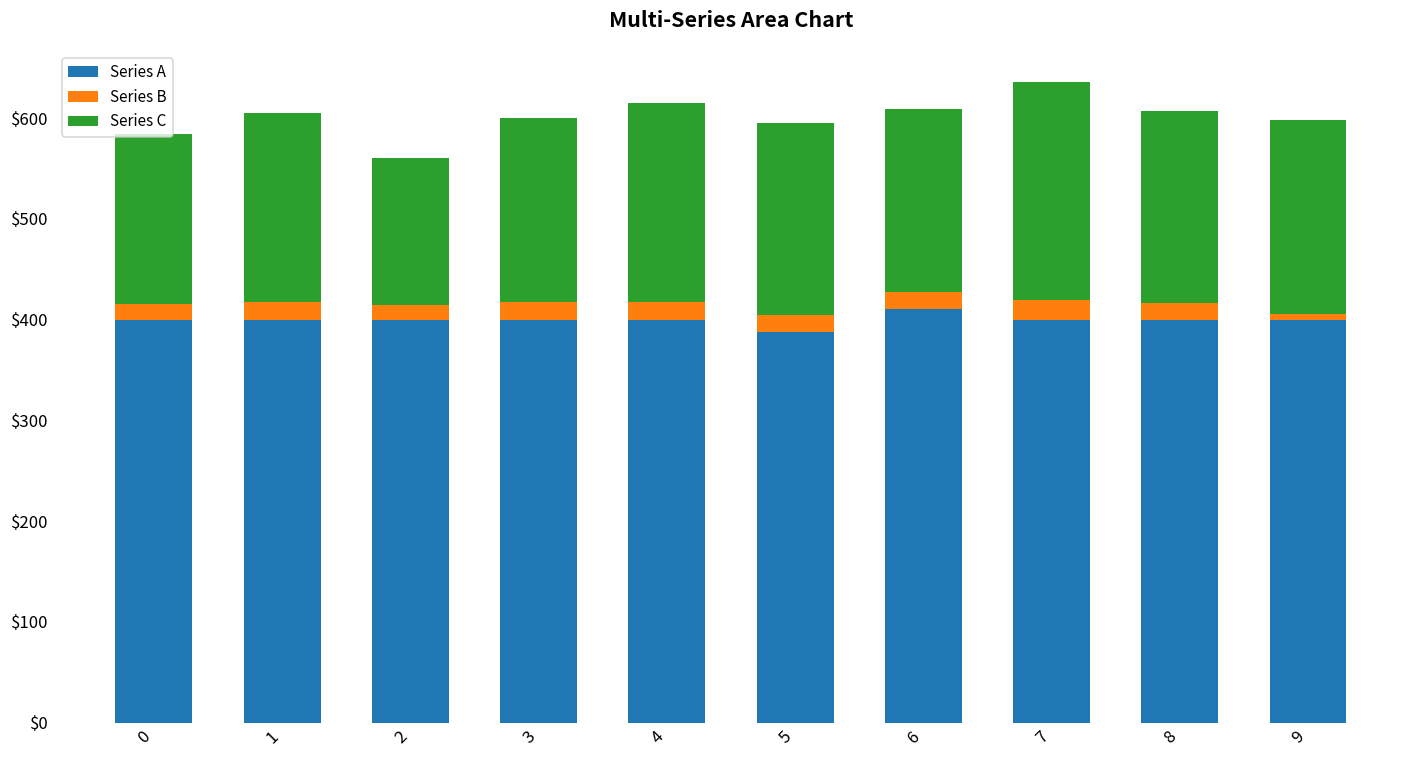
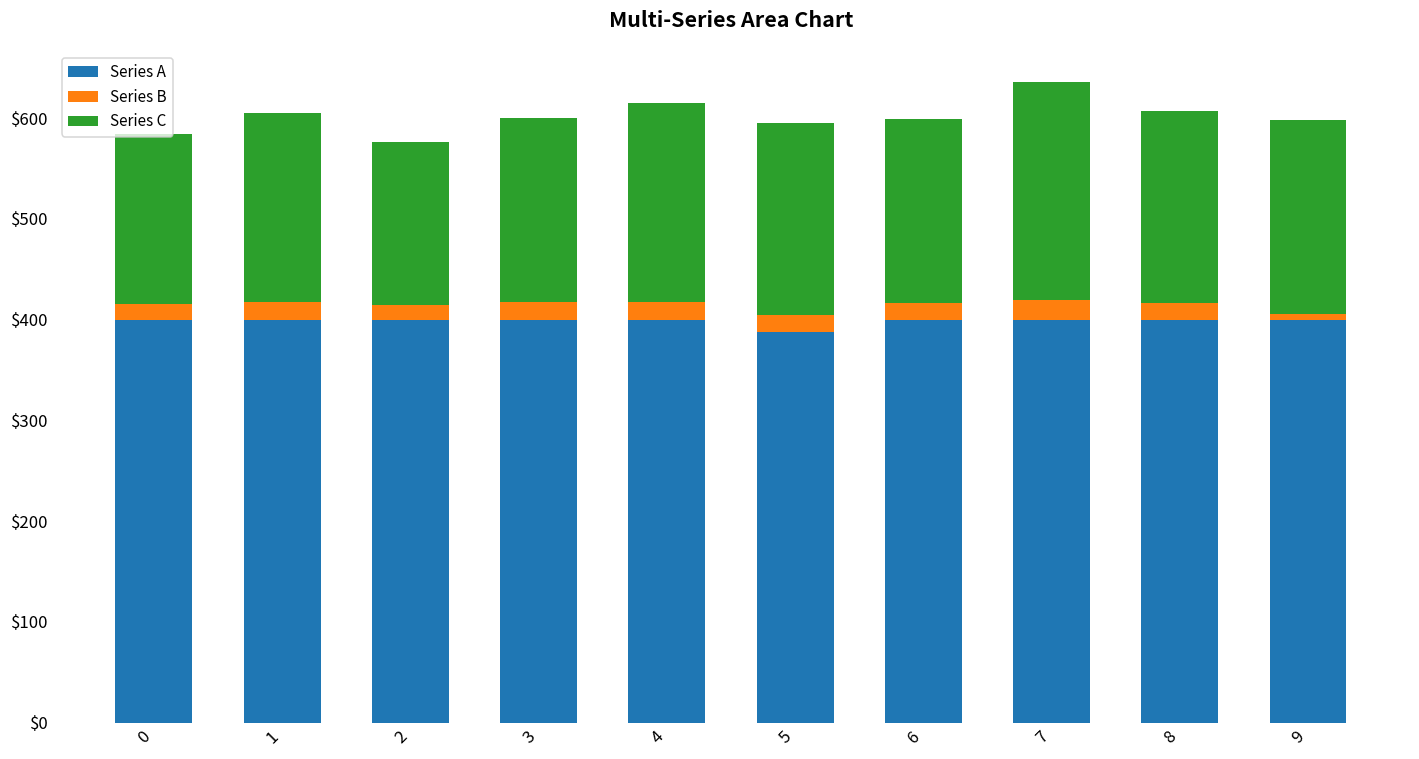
  {
    "Series A": {
      "0": "$400",
      "1": "$400",
      "2": "$400",
      "3": "$400",
      "4": "$400",
      "5": "$390",
-     "6": "$410",
+     "6": "$400",
      "7": "$400",
      "8": "$400",
      "9": "$400"
    },
    "Series B": {
      "0": "$20",
      "1": "$20",
      "2": "$10",
      "3": "$20",
      "4": "$20",
      "5": "$20",
      "6": "$20",
      "7": "$20",
      "8": "$20",
      "9": "$10"
    },
    "Series C": {
      "0": "$170",
      "1": "$190",
-     "2": "$150",
+     "2": "$160",
      "3": "$180",
      "4": "$200",
      "5": "$190",
      "6": "$180",
      "7": "$220",
      "8": "$190",
      "9": "$190"
    }
  }
